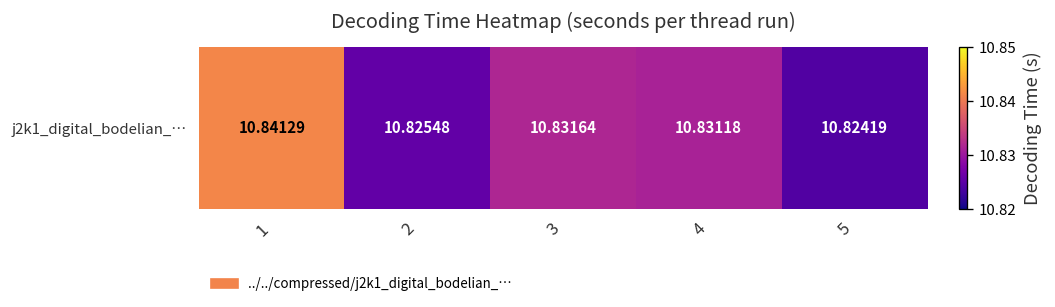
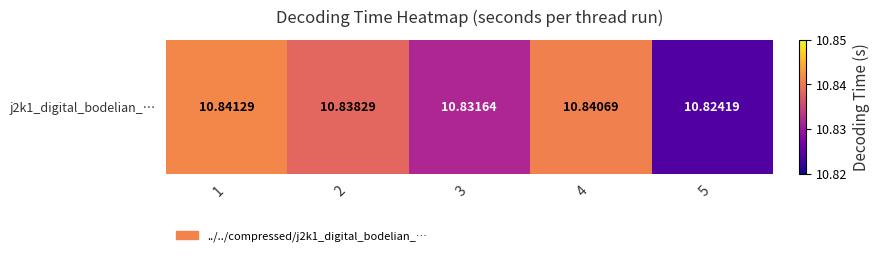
  {
    "j2k1_digital_bodelian_…": {
      "1": 10.84129,
-     "2": 10.82548,
+     "2": 10.83829,
      "3": 10.83164,
-     "4": 10.83118,
+     "4": 10.84069,
      "5": 10.82419
    }
  }
